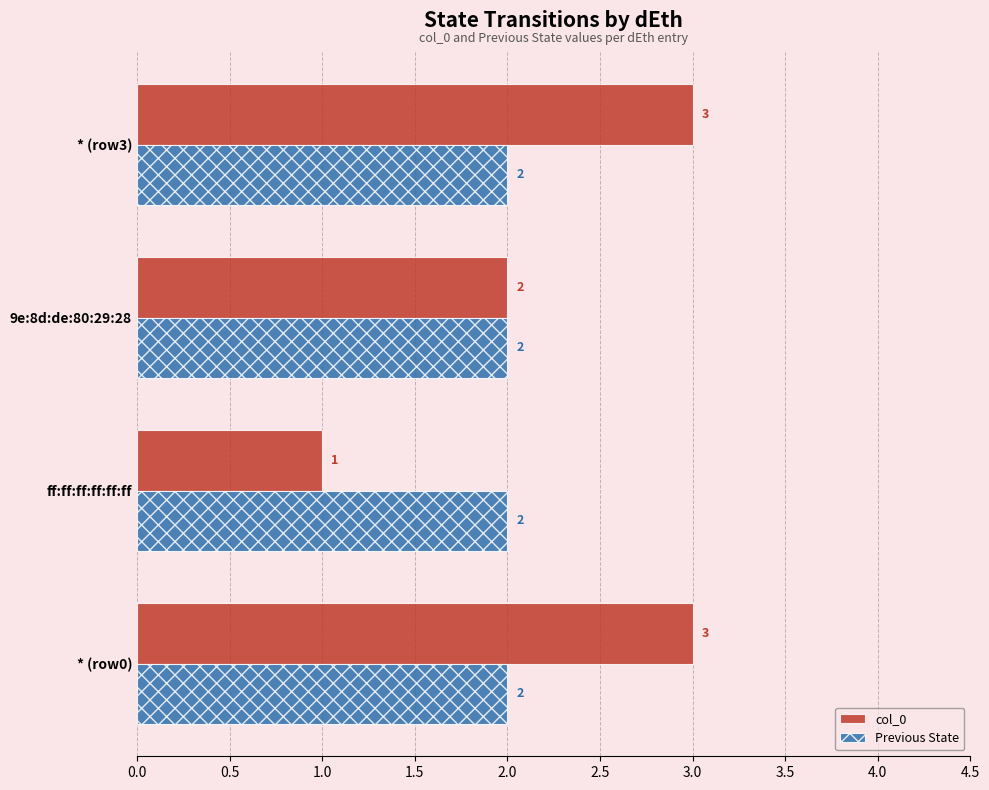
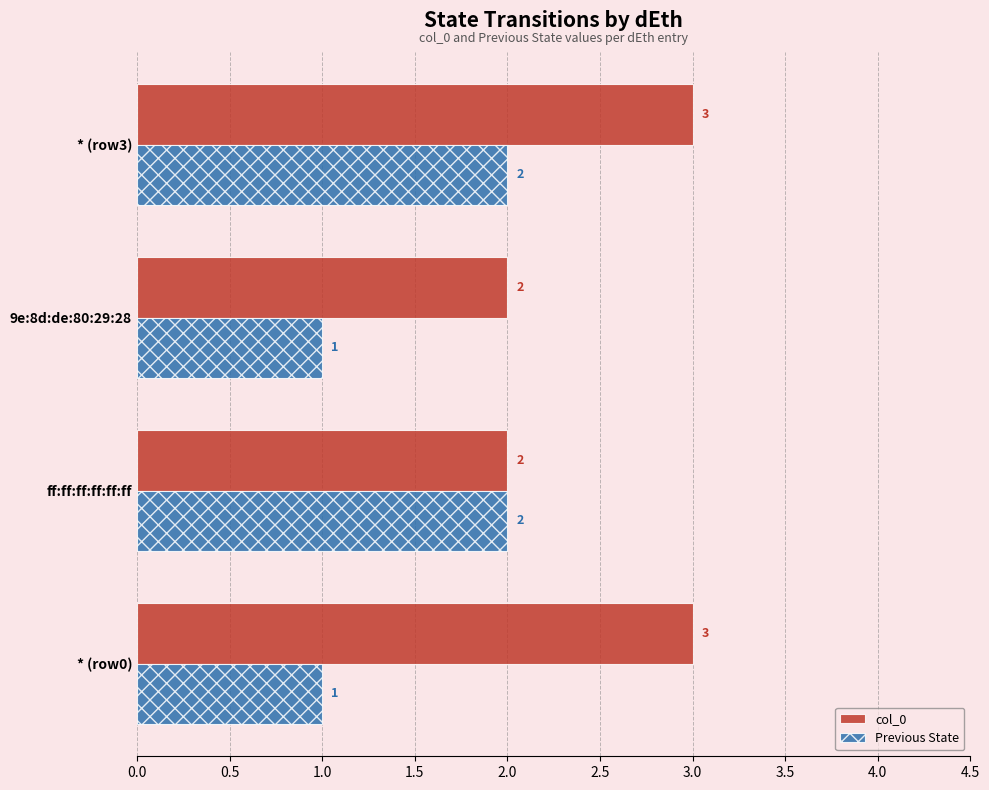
  {
    "col_0": {
      "* (row3)": 3,
      "9e:8d:de:80:29:28": 2,
-     "ff:ff:ff:ff:ff:ff": 1,
+     "ff:ff:ff:ff:ff:ff": 2,
      "* (row0)": 3
    },
    "Previous State": {
      "* (row3)": 2,
-     "9e:8d:de:80:29:28": 2,
+     "9e:8d:de:80:29:28": 1,
      "ff:ff:ff:ff:ff:ff": 2,
-     "* (row0)": 2
+     "* (row0)": 1
    }
  }
